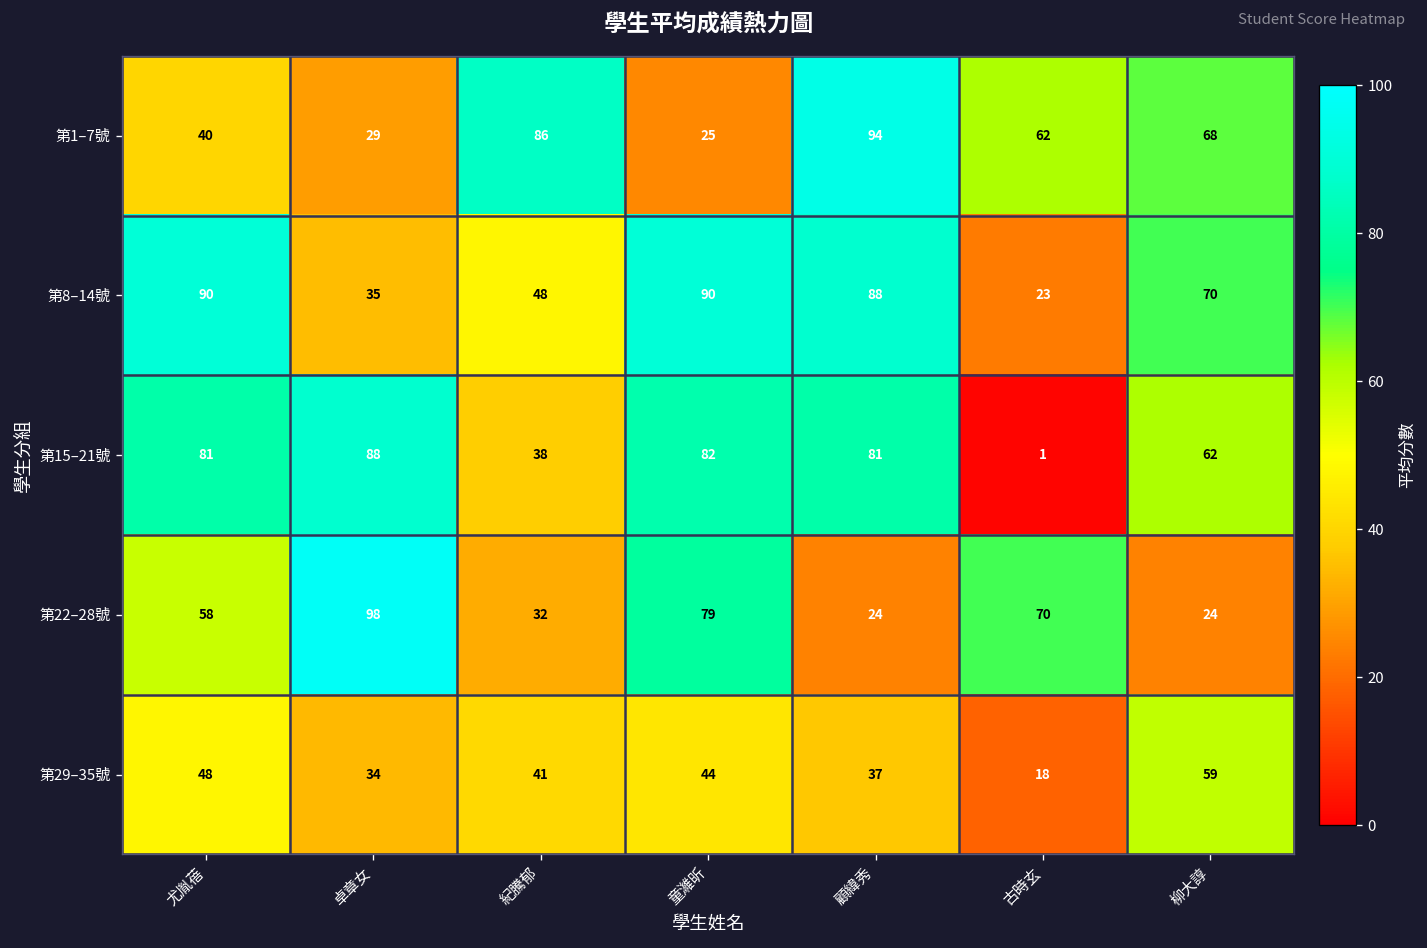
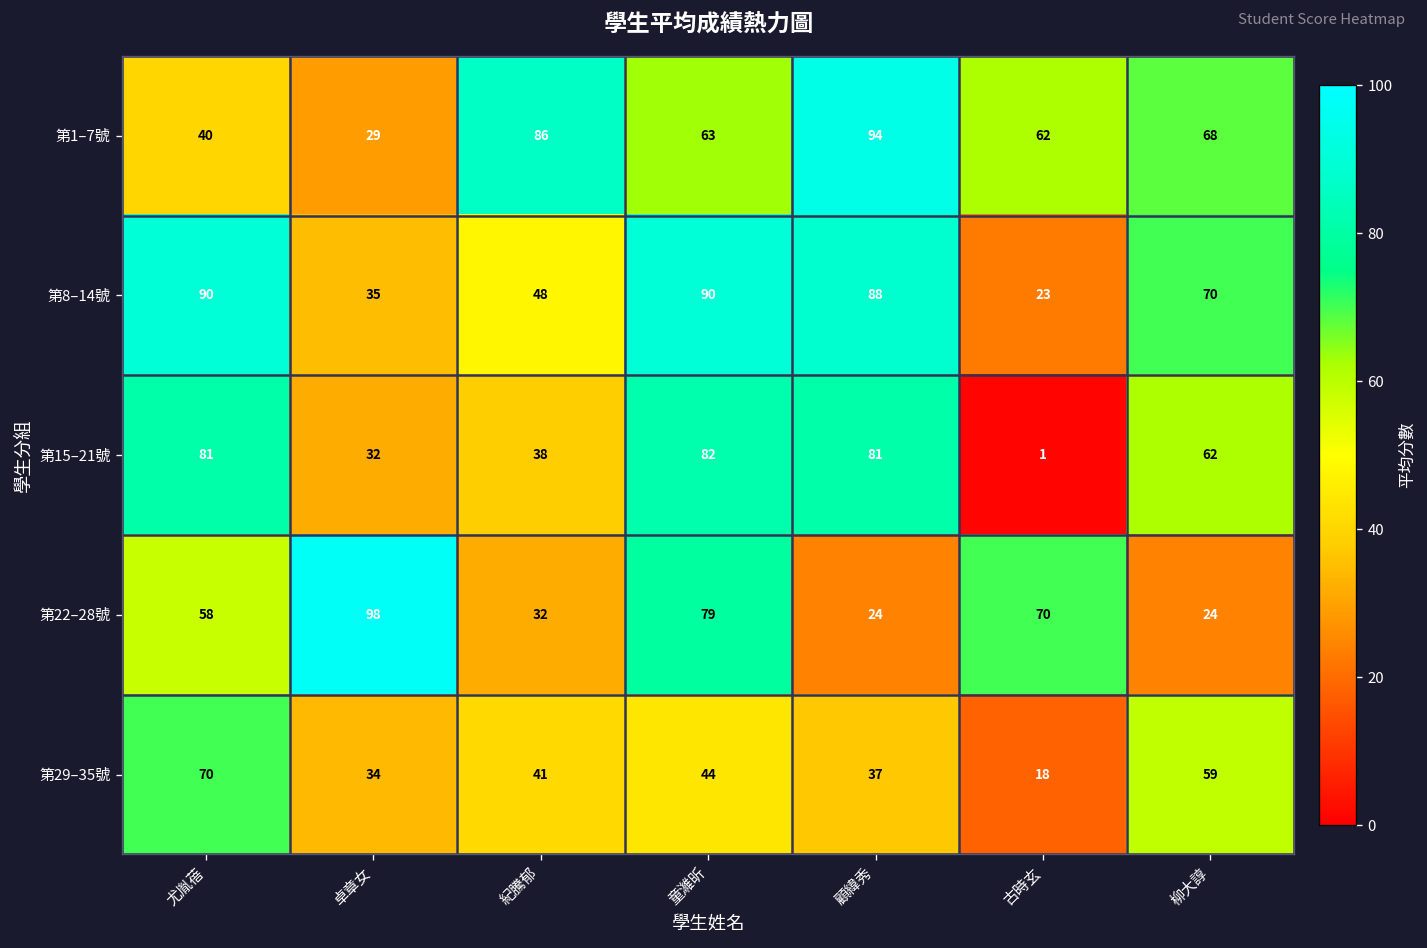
  {
    "第1–7號": {
      "尤胤蓓": 40,
      "卓章女": 29,
      "紀騰郁": 86,
-     "童濰昕": 25,
+     "童濰昕": 63,
      "顧緯秀": 94,
      "古時玄": 62,
      "柳大諄": 68
    },
    "第8–14號": {
      "尤胤蓓": 90,
      "卓章女": 35,
      "紀騰郁": 48,
      "童濰昕": 90,
      "顧緯秀": 88,
      "古時玄": 23,
      "柳大諄": 70
    },
    "第15–21號": {
      "尤胤蓓": 81,
-     "卓章女": 88,
+     "卓章女": 32,
      "紀騰郁": 38,
      "童濰昕": 82,
      "顧緯秀": 81,
      "古時玄": 1,
      "柳大諄": 62
    },
    "第22–28號": {
      "尤胤蓓": 58,
      "卓章女": 98,
      "紀騰郁": 32,
      "童濰昕": 79,
      "顧緯秀": 24,
      "古時玄": 70,
      "柳大諄": 24
    },
    "第29–35號": {
-     "尤胤蓓": 48,
+     "尤胤蓓": 70,
      "卓章女": 34,
      "紀騰郁": 41,
      "童濰昕": 44,
      "顧緯秀": 37,
      "古時玄": 18,
      "柳大諄": 59
    }
  }
